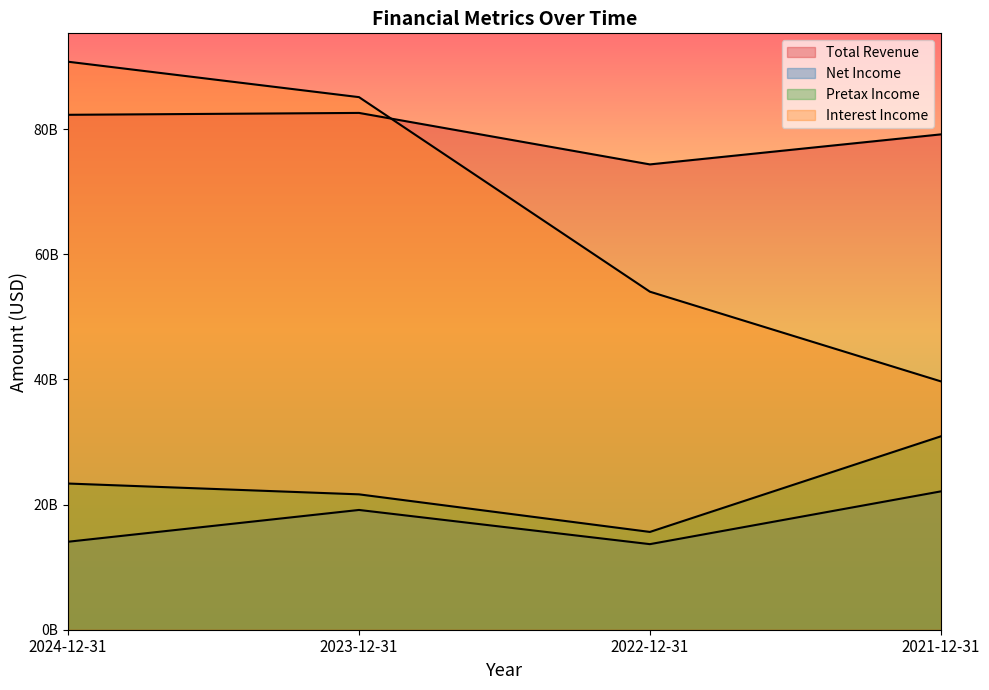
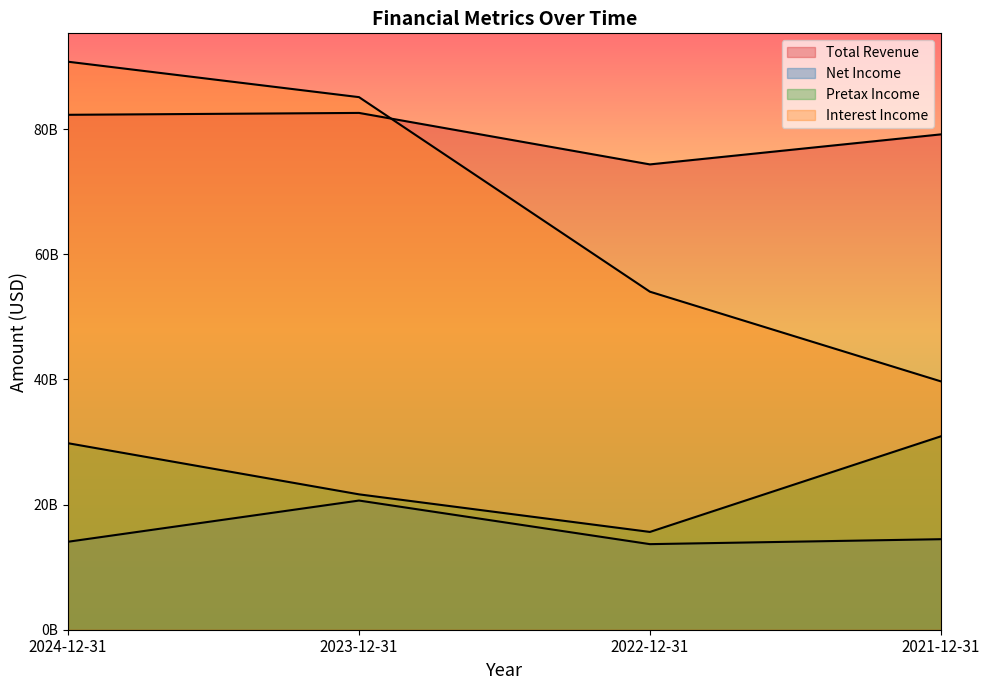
  {
    "Net Income": {
      "2024-12-31": 14000000000,
-     "2023-12-31": 19000000000,
+     "2023-12-31": 21000000000,
      "2022-12-31": 14000000000,
-     "2021-12-31": 22000000000
+     "2021-12-31": 14000000000
    },
    "Pretax Income": {
-     "2024-12-31": 23000000000,
+     "2024-12-31": 30000000000,
      "2023-12-31": 22000000000,
      "2022-12-31": 16000000000,
      "2021-12-31": 31000000000
    }
  }
